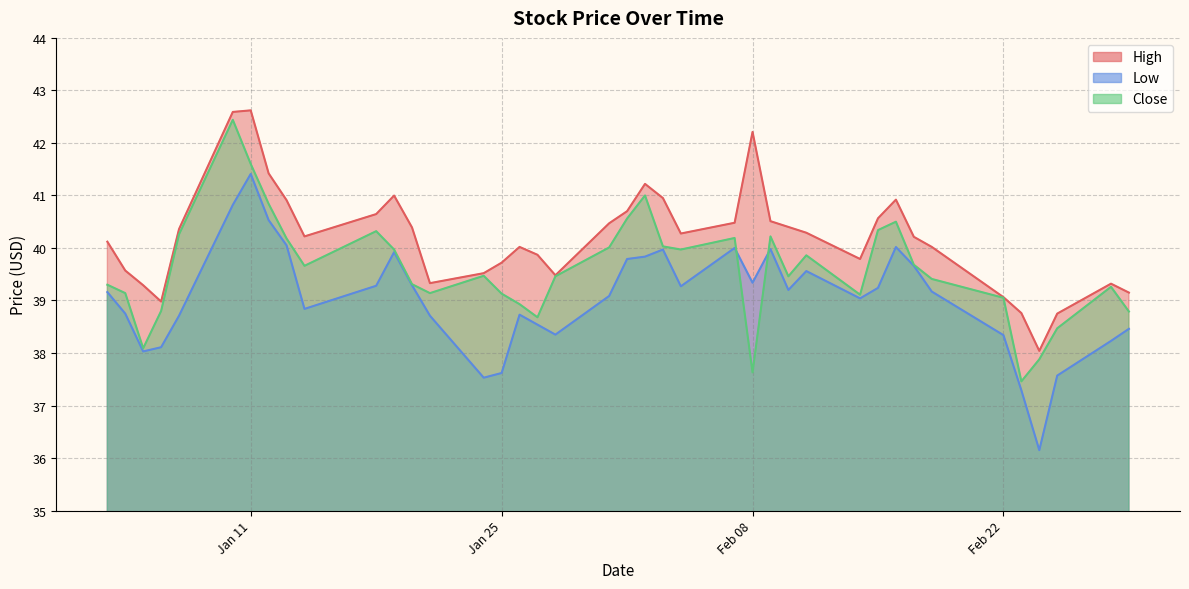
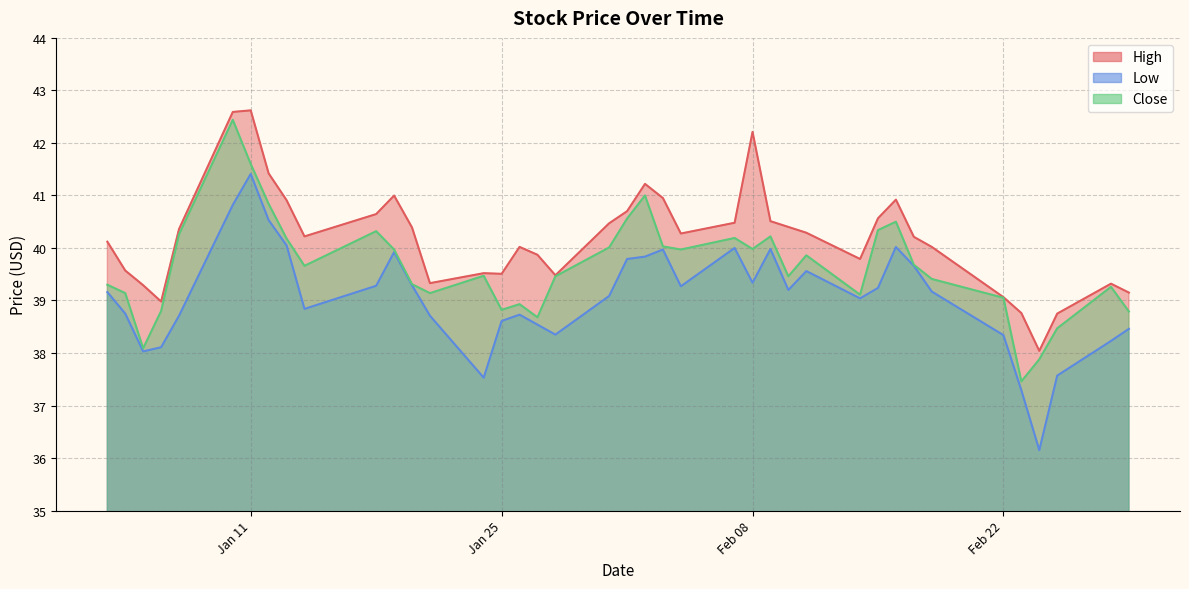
  {
    "High": {
      "Jan 11": 42.6,
-     "Jan 25": 39.7,
+     "Jan 25": 39.5,
      "Feb 08": 42.2
    },
    "Low": {
      "Jan 11": 41.4,
-     "Jan 25": 37.6,
+     "Jan 25": 38.6,
      "Feb 08": 39.3,
      "Feb 22": 38.3
    },
    "Close": {
      "Jan 11": 41.6,
-     "Jan 25": 39.1,
-     "Feb 08": 37.6
+     "Jan 25": 38.8,
+     "Feb 08": 40.0
    }
  }
